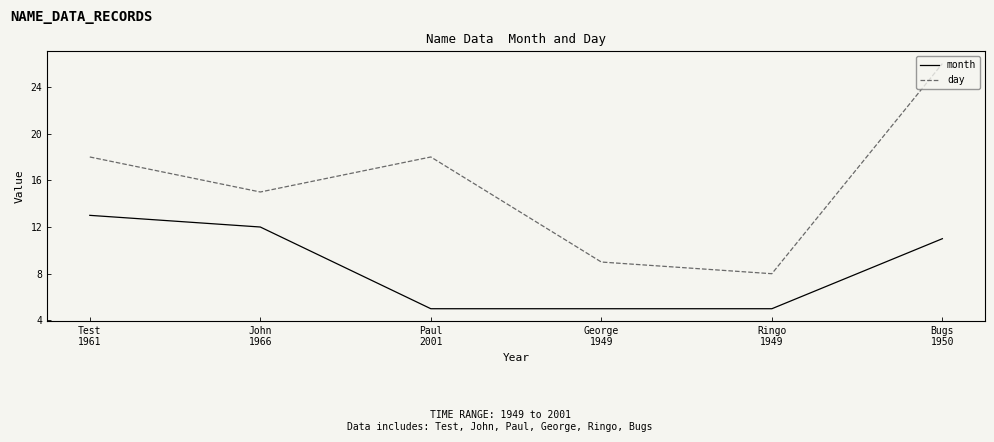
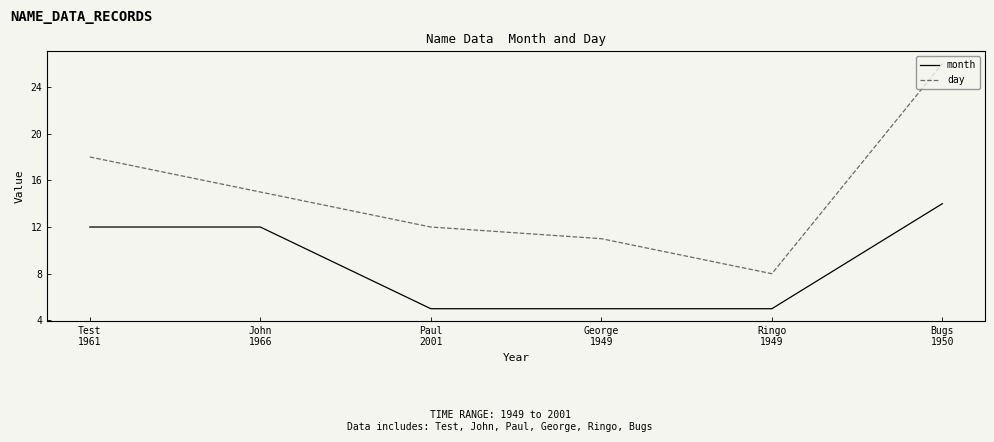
  {
    "month": {
-     "Test 1961": 13,
+     "Test 1961": 12,
      "John 1966": 12,
      "Paul 2001": 5,
      "George 1949": 5,
      "Ringo 1949": 5,
-     "Bugs 1950": 11
+     "Bugs 1950": 14
    },
    "day": {
      "Test 1961": 18,
      "John 1966": 15,
-     "Paul 2001": 18,
-     "George 1949": 9,
+     "Paul 2001": 12,
+     "George 1949": 11,
      "Ringo 1949": 8
    }
  }
